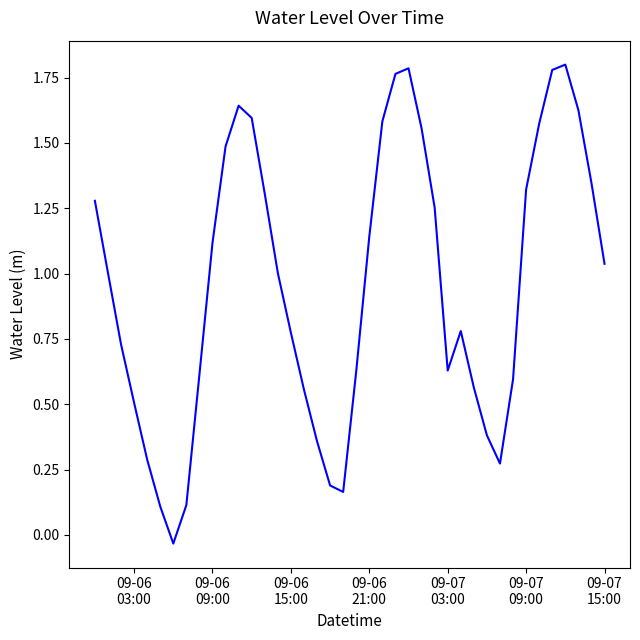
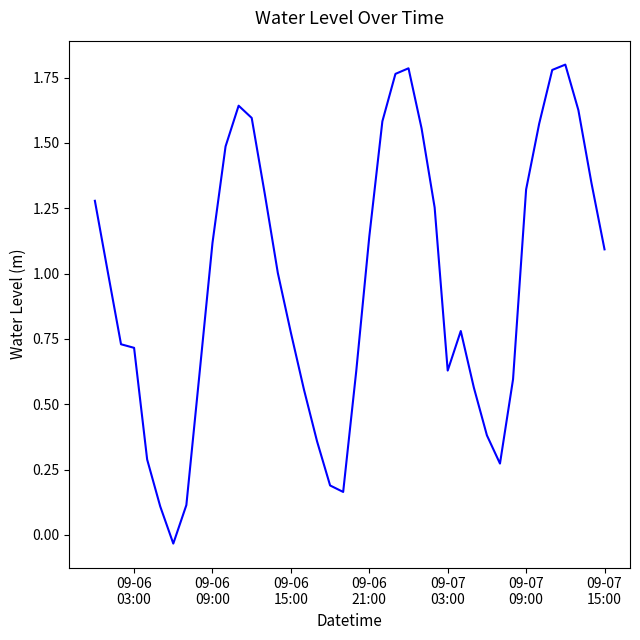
  {
-   "09-06 03:00": 0.51,
+   "09-06 03:00": 0.72,
    "09-06 09:00": 1.12,
    "09-06 15:00": 0.77,
    "09-06 21:00": 1.14,
    "09-07 03:00": 0.63,
    "09-07 09:00": 1.32,
-   "09-07 15:00": 1.04
+   "09-07 15:00": 1.09
  }
